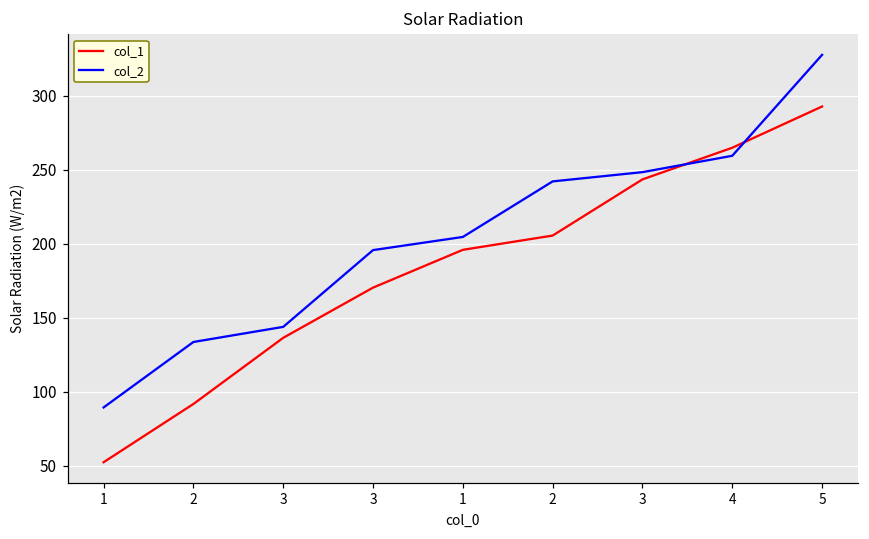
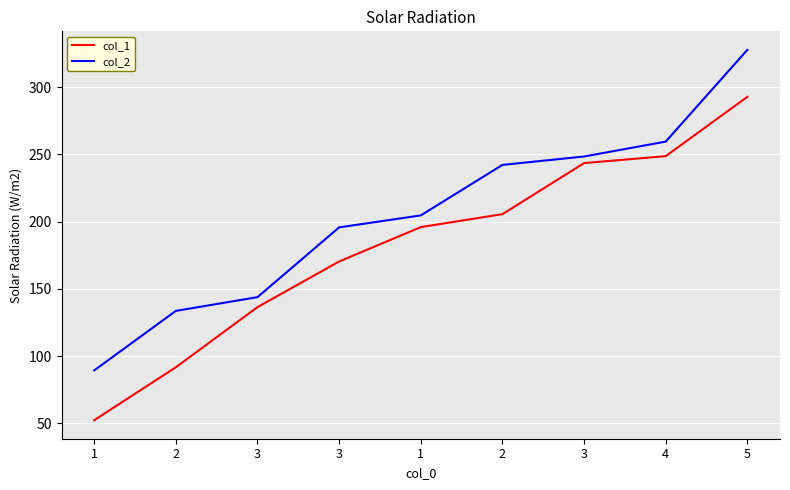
  {
    "col_1": {
-     "4": 265,
+     "4": 249,
      "5": 293
    },
    "col_2": {
      "4": 259,
      "5": 328
    }
  }
